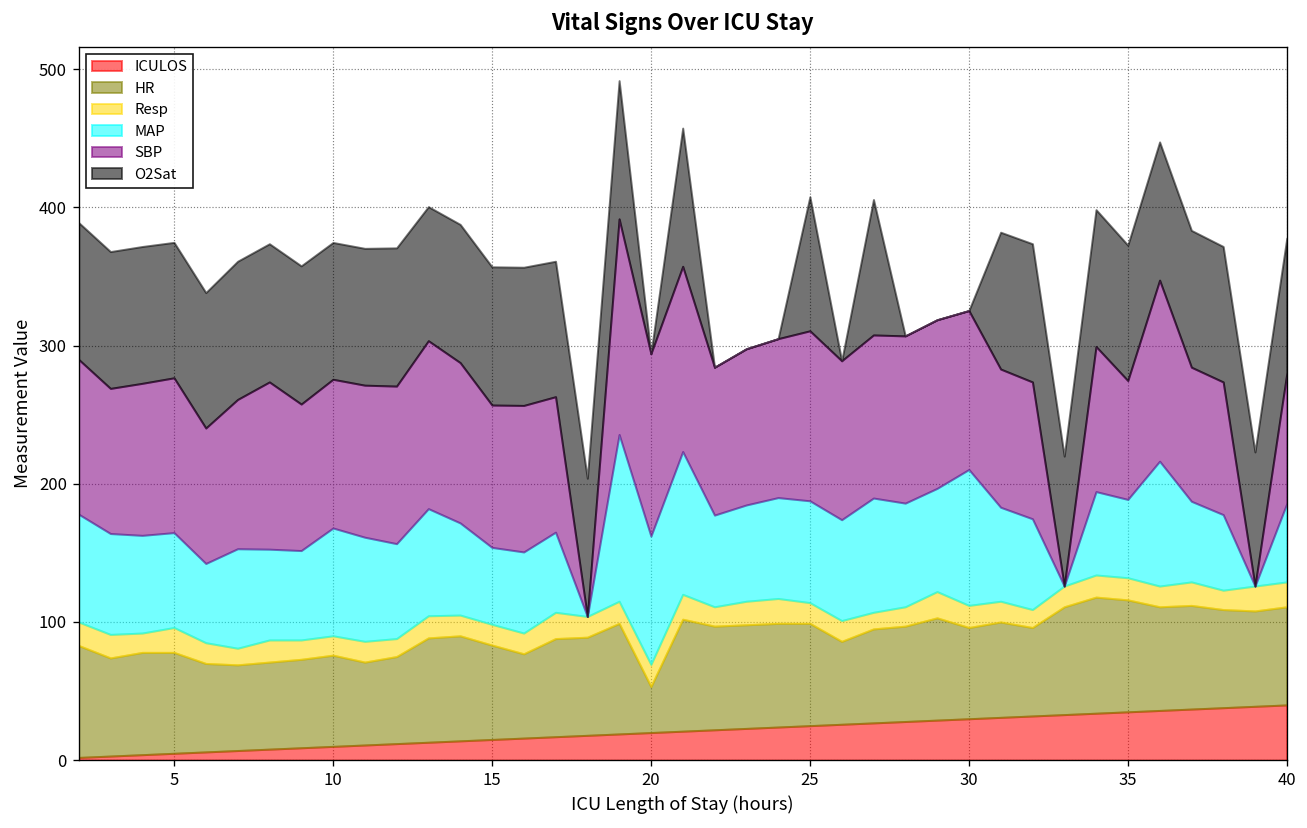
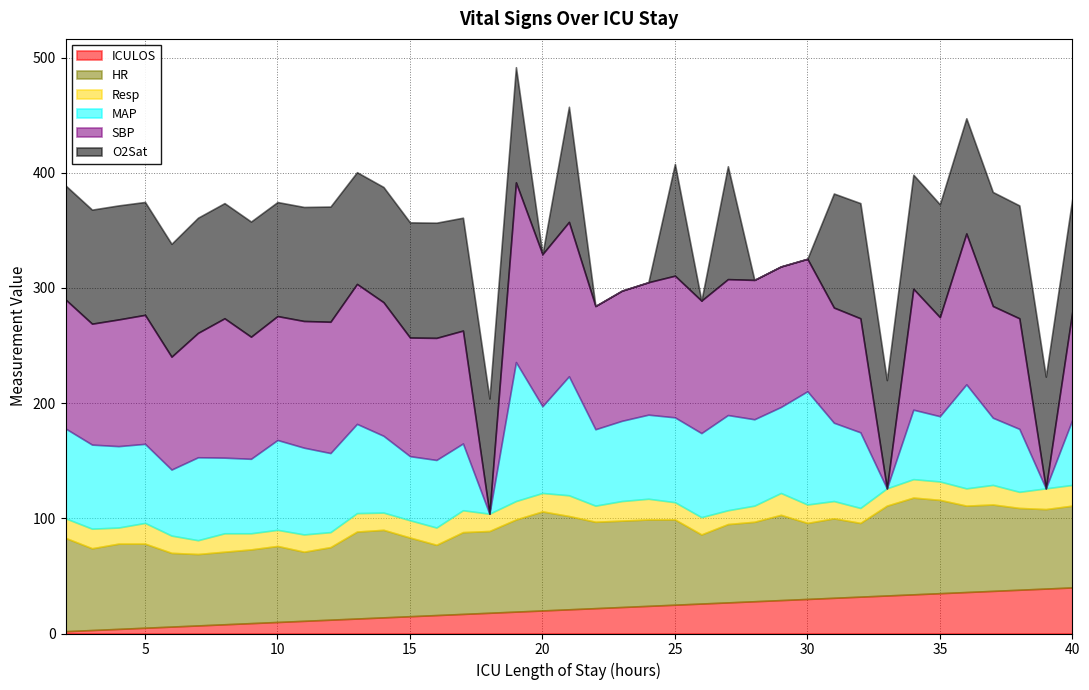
  {
    "ICULOS": {
      "5": 5,
      "10": 10,
      "15": 15,
      "20": 20,
      "25": 25,
      "30": 30,
      "35": 35,
      "40": 40
    },
    "HR": {
      "5": 73,
      "10": 66,
      "15": 68,
-     "20": 33,
+     "20": 86,
      "25": 74,
      "30": 66,
      "35": 81,
      "40": 71
    },
    "Resp": {
      "5": 18,
      "10": 14,
      "15": 15,
      "20": 16,
      "25": 15,
      "30": 16,
      "35": 16,
      "40": 18
    },
    "MAP": {
      "5": 69,
      "10": 78,
      "15": 56,
-     "20": 93,
+     "20": 75,
      "25": 74,
      "30": 98,
      "35": 57,
      "40": 57
    },
    "SBP": {
      "5": 112,
      "10": 108,
      "15": 103,
      "25": 123,
      "35": 86,
      "40": 94
    },
    "O2Sat": {
      "5": 98,
      "10": 99,
      "15": 100,
      "25": 97,
      "35": 98,
      "40": 98
    }
  }
